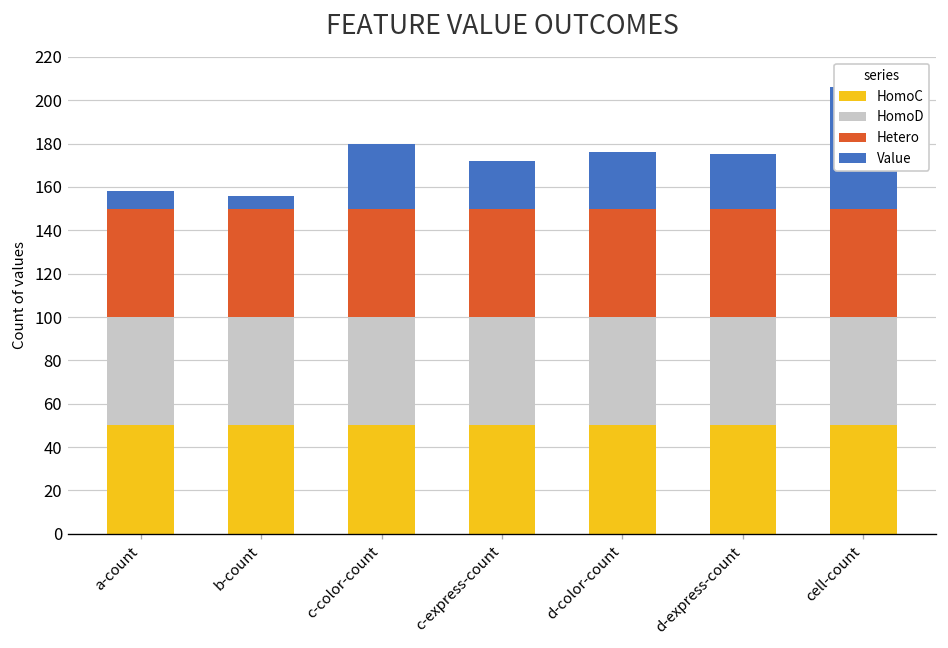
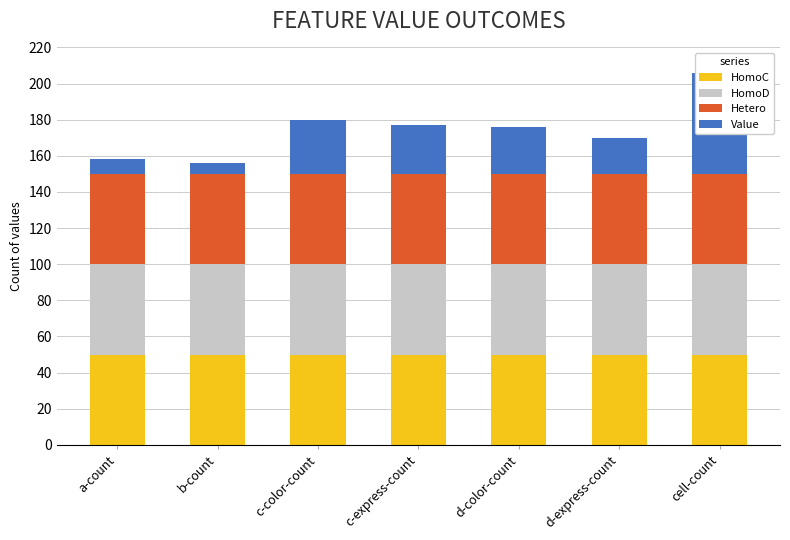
  {
    "HomoC": {
      "a-count": 50,
      "b-count": 50,
      "c-color-count": 50,
      "c-express-count": 50,
      "d-color-count": 50,
      "d-express-count": 50,
      "cell-count": 50
    },
    "HomoD": {
      "a-count": 50,
      "b-count": 50,
      "c-color-count": 50,
      "c-express-count": 50,
      "d-color-count": 50,
      "d-express-count": 50,
      "cell-count": 50
    },
    "Hetero": {
      "a-count": 50,
      "b-count": 50,
      "c-color-count": 50,
      "c-express-count": 50,
      "d-color-count": 50,
      "d-express-count": 50,
      "cell-count": 50
    },
    "Value": {
      "a-count": 8,
      "b-count": 6,
      "c-color-count": 30,
-     "c-express-count": 22,
+     "c-express-count": 27,
      "d-color-count": 26,
-     "d-express-count": 25
+     "d-express-count": 20
    }
  }
